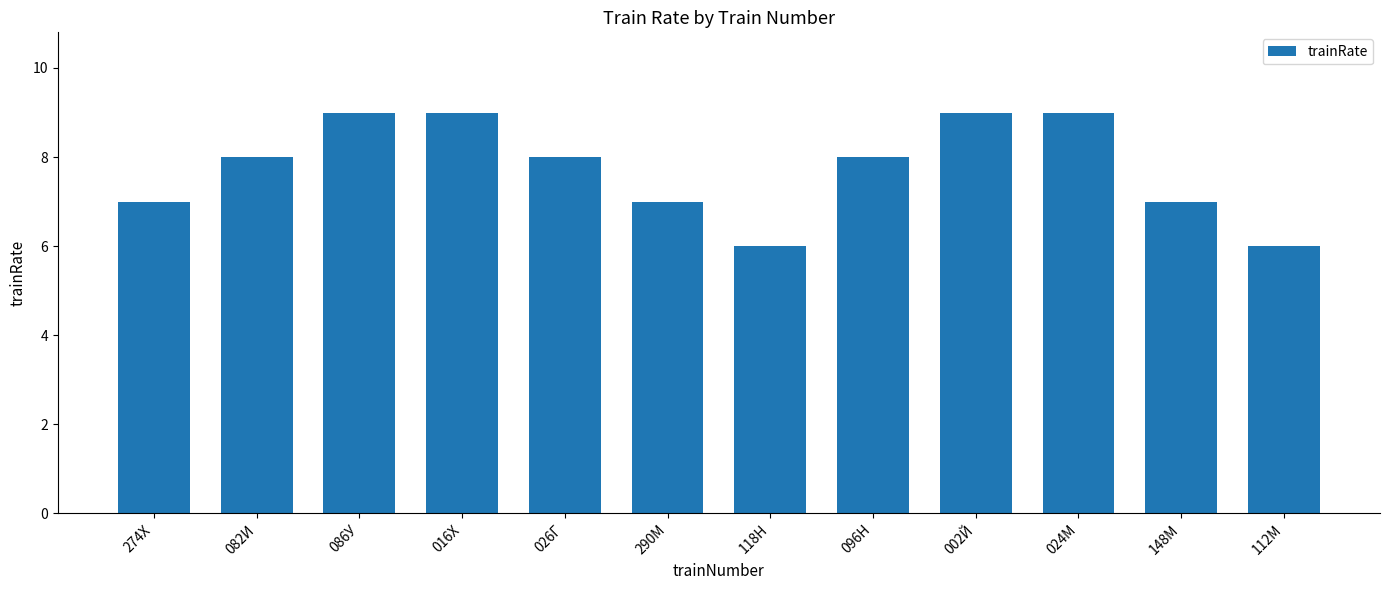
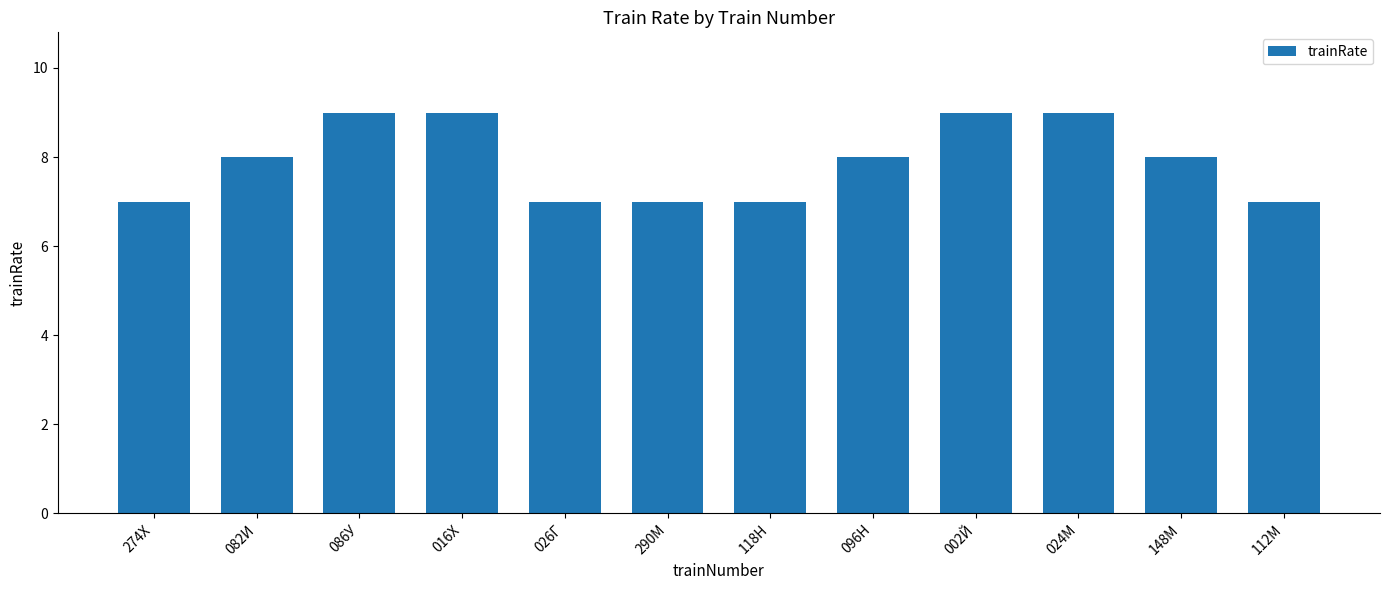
  {
    "274Х": 7,
    "082И": 8,
    "086У": 9,
    "016Х": 9,
-   "026Г": 8,
+   "026Г": 7,
    "290М": 7,
-   "118Н": 6,
+   "118Н": 7,
    "096Н": 8,
    "002Й": 9,
    "024М": 9,
-   "148М": 7,
-   "112М": 6
+   "148М": 8,
+   "112М": 7
  }
